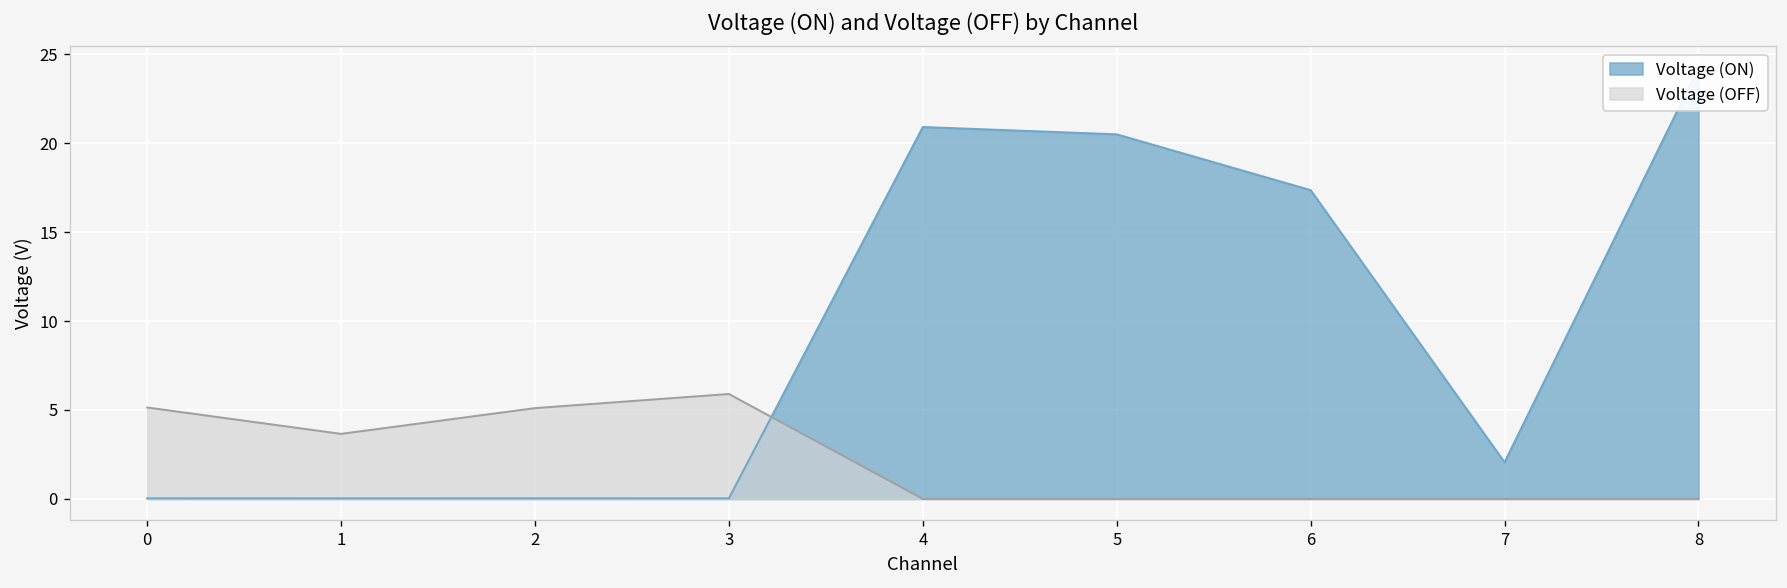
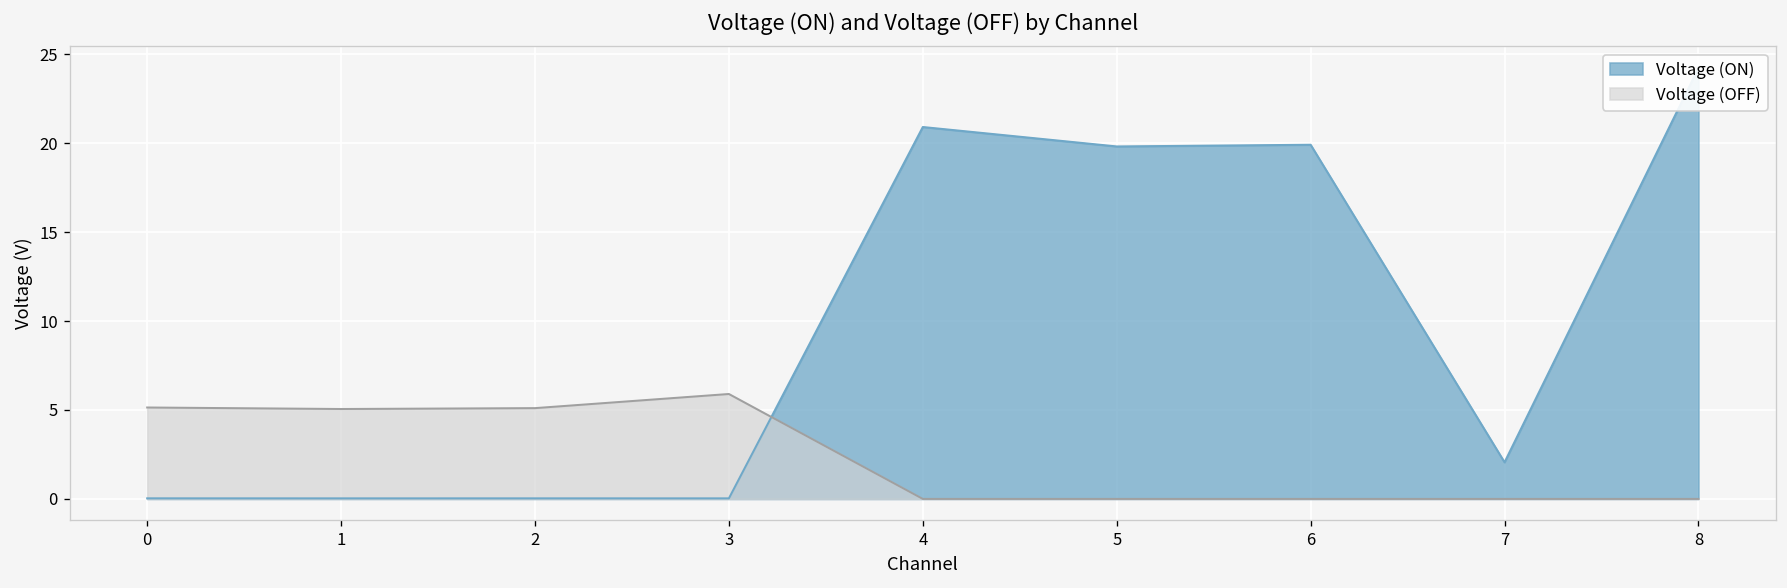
  {
    "Voltage (ON)": {
      "0": 0.0,
      "1": 0.0,
      "2": 0.0,
      "3": 0.0,
      "4": 20.9,
-     "5": 20.5,
-     "6": 17.4,
+     "5": 19.8,
+     "6": 19.9,
      "7": 2.1
    },
    "Voltage (OFF)": {
      "0": 5.1,
-     "1": 3.7,
+     "1": 5.1,
      "2": 5.1,
      "3": 5.9,
      "4": 0.0,
      "5": 0.0,
      "6": 0.0,
      "7": 0.0,
      "8": 0.0
    }
  }
